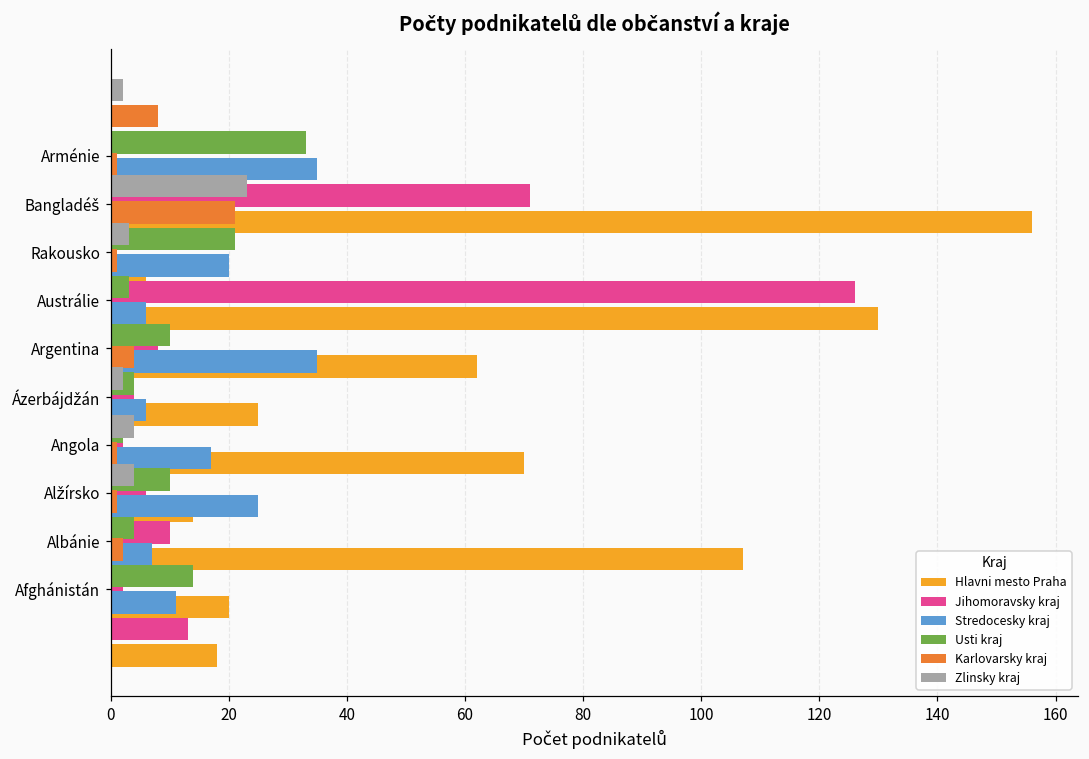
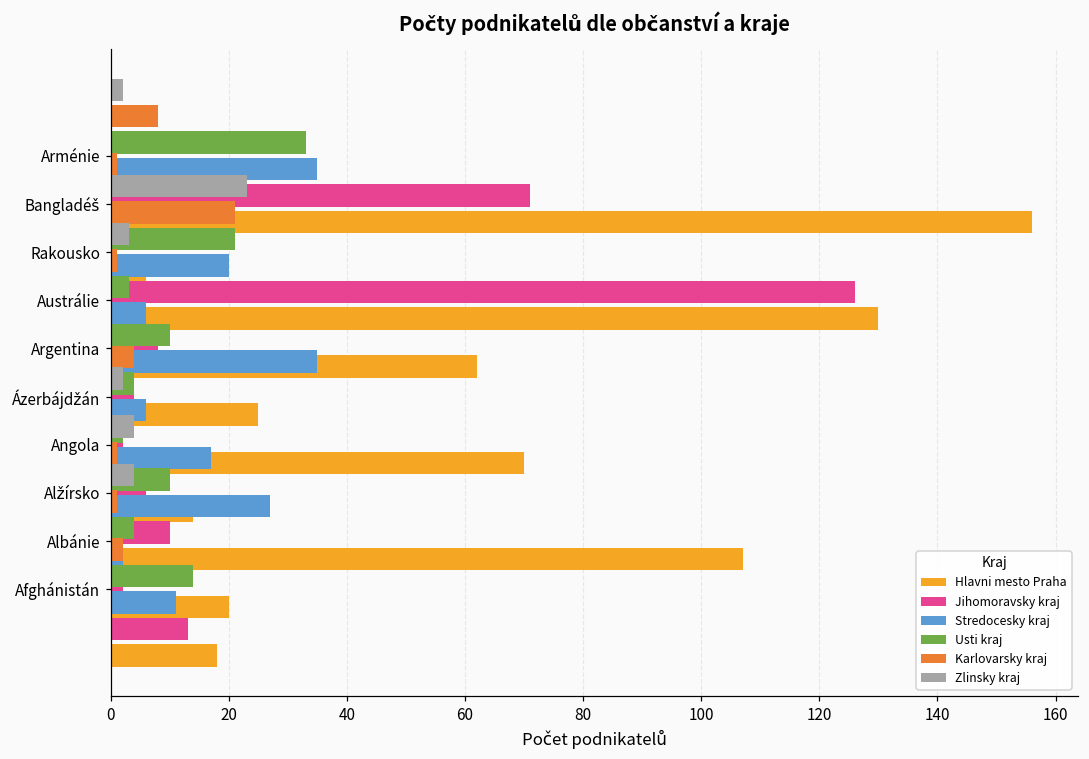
  {
    "Stredocesky kraj": {
      "Arménie": 35,
      "Rakousko": 20,
-     "Alžírsko": 25,
-     "Albánie": 7
+     "Alžírsko": 27,
+     "Albánie": 2
    },
    "Usti kraj": {
      "Arménie": 33,
      "Bangladéš": 0,
      "Rakousko": 21,
      "Argentina": 10,
      "Ázerbájdžán": 4,
      "Alžírsko": 10,
      "Afghánistán": 14
    }
  }
